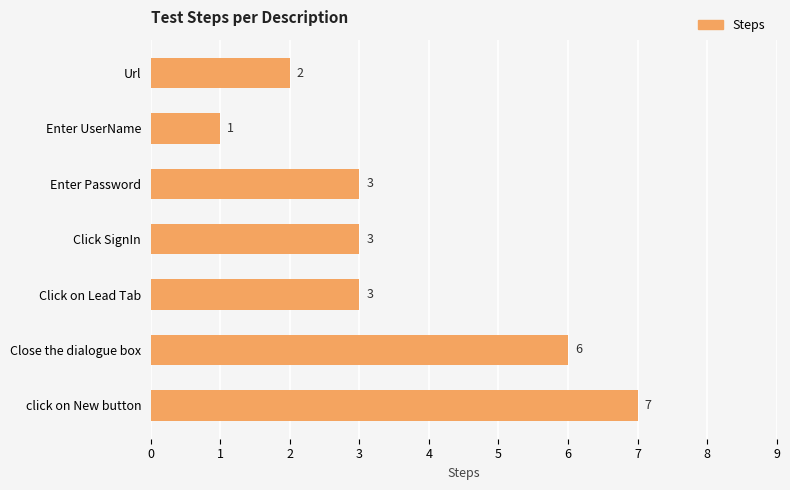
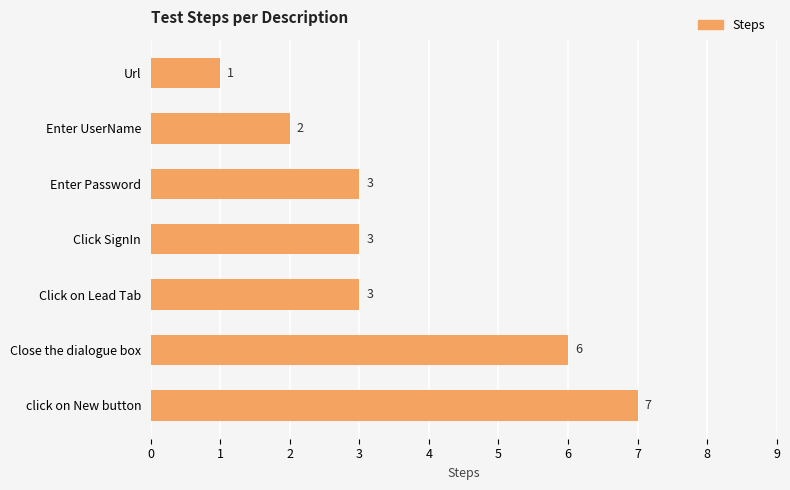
  {
-   "Url": 2,
-   "Enter UserName": 1,
+   "Url": 1,
+   "Enter UserName": 2,
    "Enter Password": 3,
    "Click SignIn": 3,
    "Click on Lead Tab": 3,
    "Close the dialogue box": 6,
    "click on New button": 7
  }
